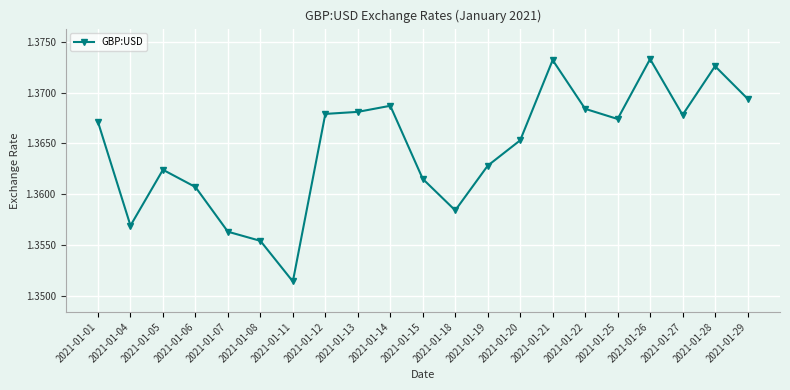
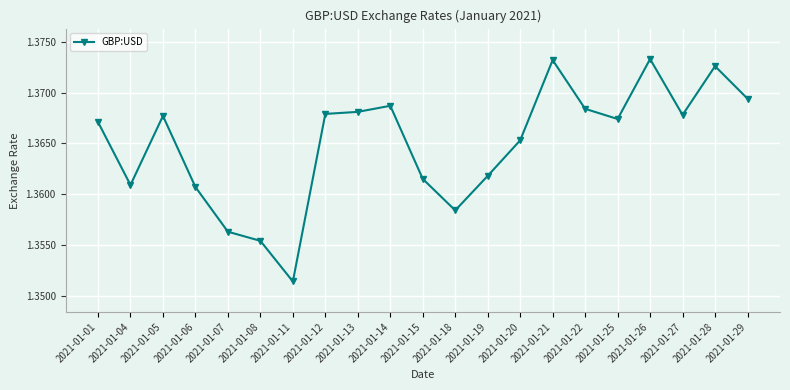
  {
    "2021-01-01": 1.3671,
-   "2021-01-04": 1.3569,
-   "2021-01-05": 1.3624,
+   "2021-01-04": 1.3609,
+   "2021-01-05": 1.3677,
    "2021-01-06": 1.3607,
    "2021-01-07": 1.3563,
    "2021-01-08": 1.3554,
    "2021-01-11": 1.3514,
    "2021-01-12": 1.3679,
    "2021-01-13": 1.3681,
    "2021-01-14": 1.3687,
    "2021-01-15": 1.3615,
    "2021-01-18": 1.3584,
-   "2021-01-19": 1.3628,
+   "2021-01-19": 1.3618,
    "2021-01-20": 1.3653,
    "2021-01-21": 1.3732,
    "2021-01-22": 1.3684,
    "2021-01-25": 1.3674,
    "2021-01-26": 1.3733,
    "2021-01-27": 1.3678,
    "2021-01-28": 1.3726,
    "2021-01-29": 1.3694
  }
